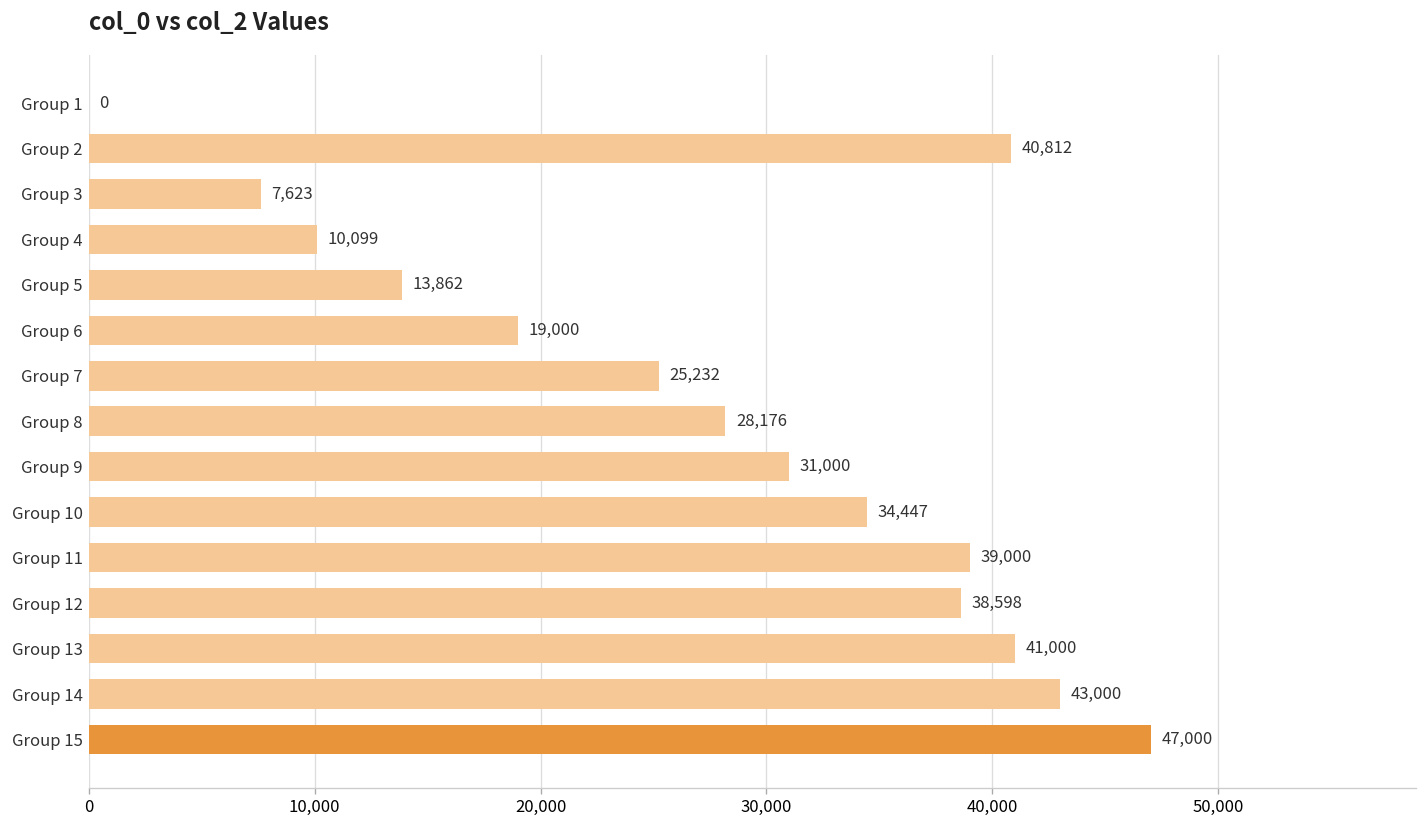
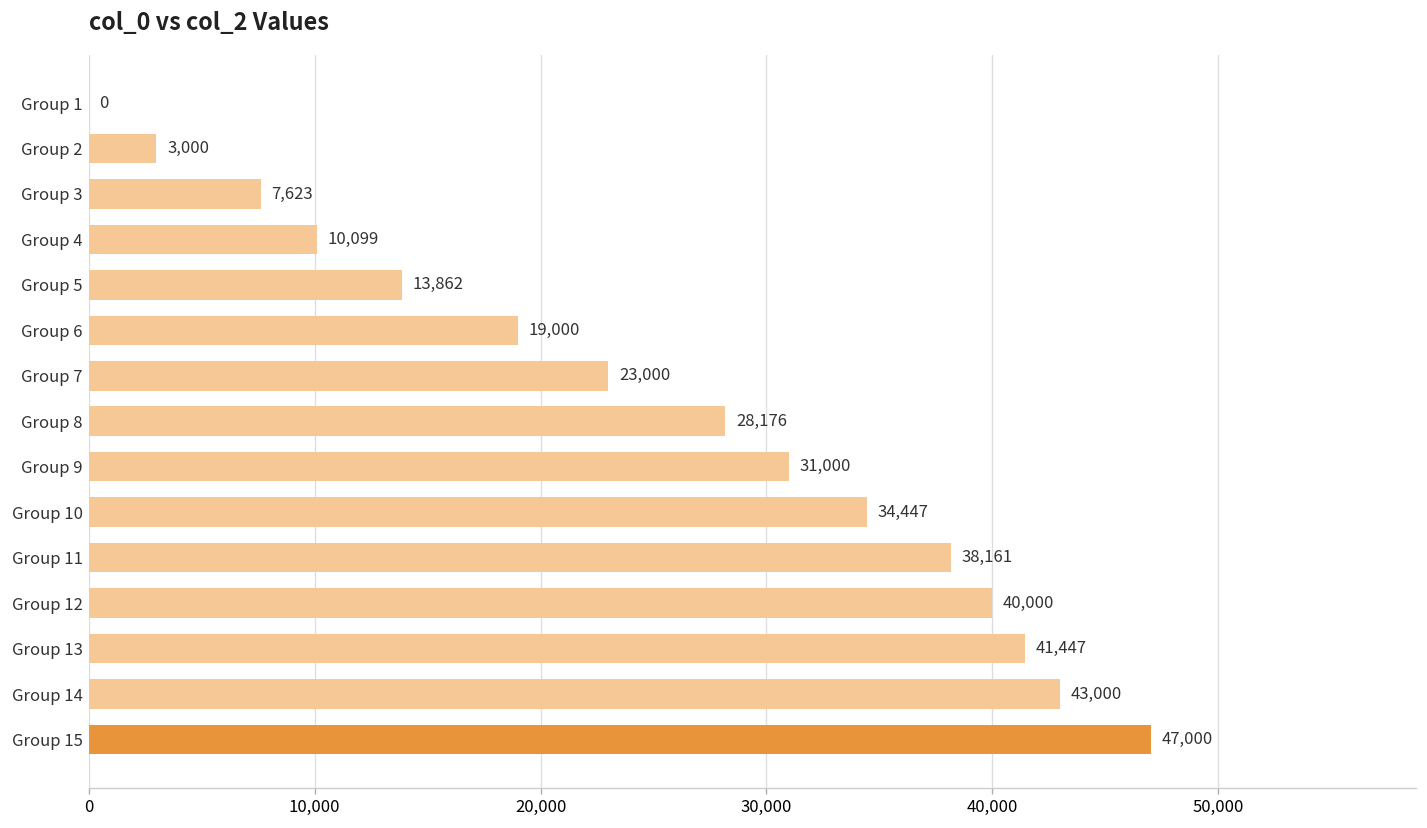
  {
    "Group 1": "0",
-   "Group 2": "40,812",
+   "Group 2": "3,000",
    "Group 3": "7,623",
    "Group 4": "10,099",
    "Group 5": "13,862",
    "Group 6": "19,000",
-   "Group 7": "25,232",
+   "Group 7": "23,000",
    "Group 8": "28,176",
    "Group 9": "31,000",
    "Group 10": "34,447",
-   "Group 11": "39,000",
-   "Group 12": "38,598",
-   "Group 13": "41,000",
+   "Group 11": "38,161",
+   "Group 12": "40,000",
+   "Group 13": "41,447",
    "Group 14": "43,000",
    "Group 15": "47,000"
  }
